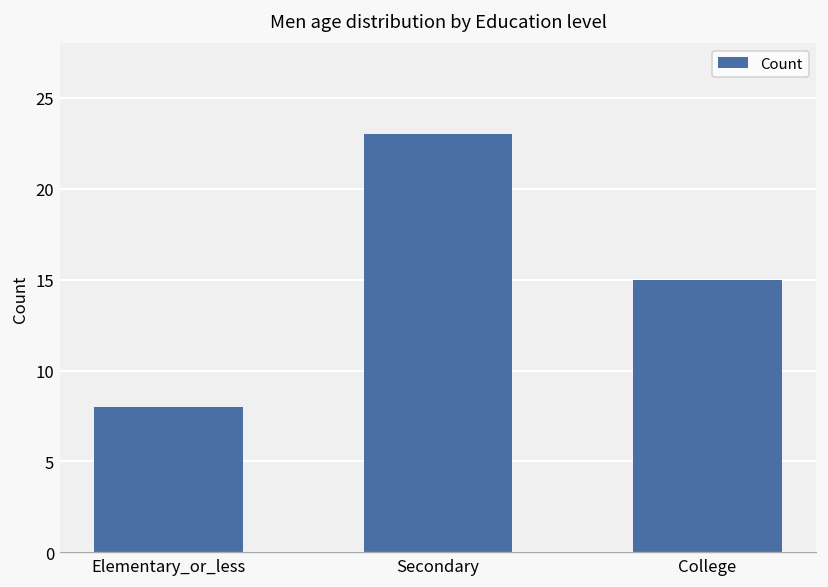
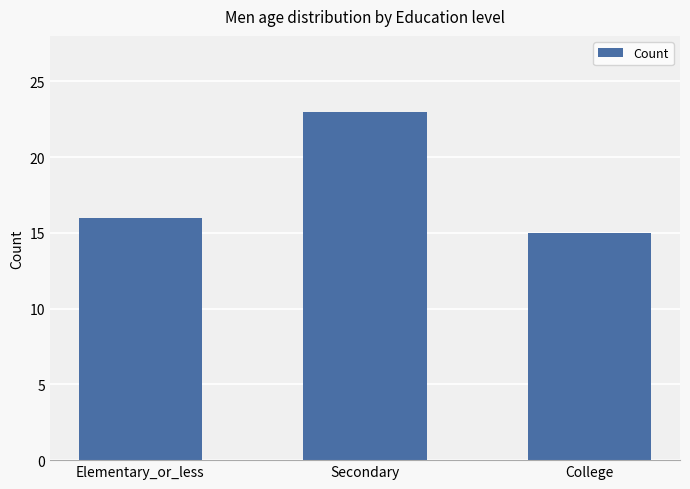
  {
-   "Elementary_or_less": 8,
+   "Elementary_or_less": 16,
    "Secondary": 23,
    "College": 15
  }
